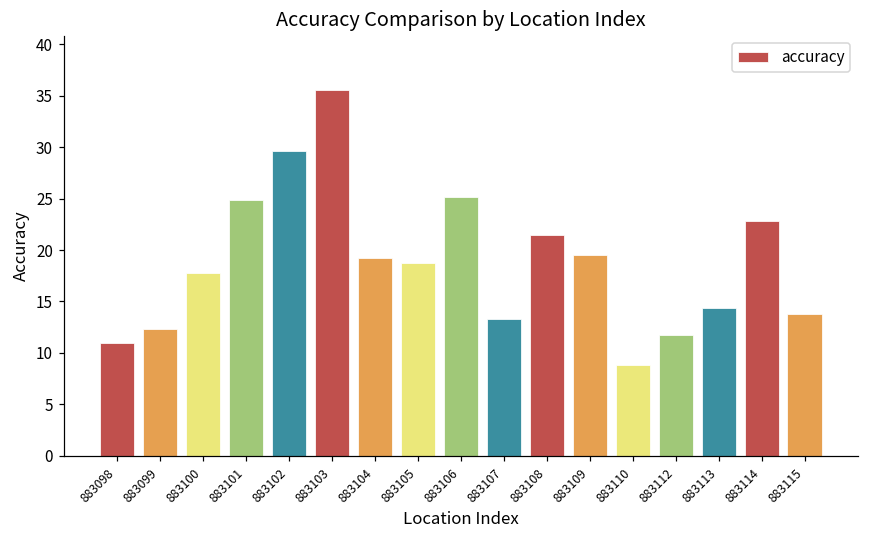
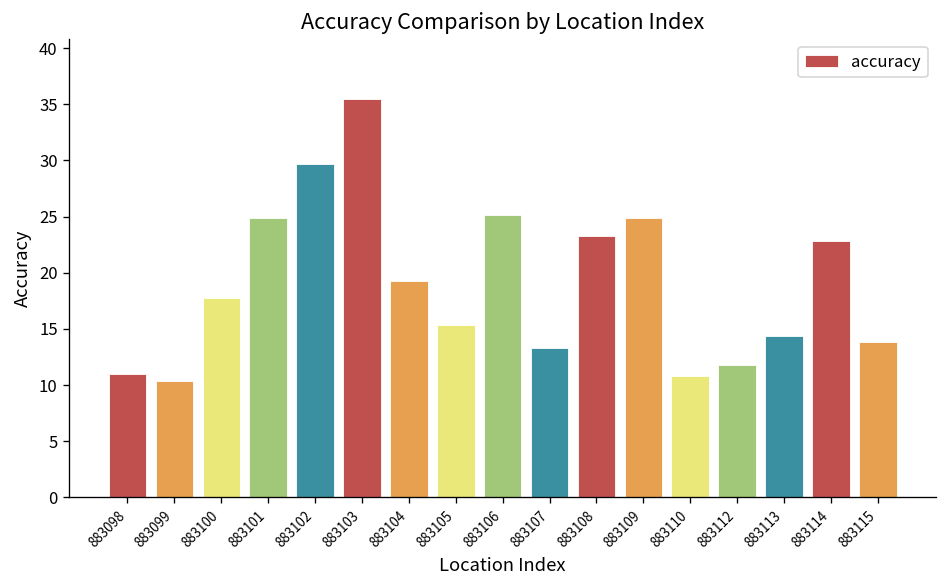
  {
    "883098": 11,
-   "883099": 12,
+   "883099": 10,
    "883100": 18,
    "883101": 25,
    "883102": 30,
    "883103": 36,
    "883104": 19,
-   "883105": 19,
+   "883105": 15,
    "883106": 25,
    "883107": 13,
-   "883108": 21,
-   "883109": 19,
-   "883110": 9,
+   "883108": 23,
+   "883109": 25,
+   "883110": 11,
    "883112": 12,
    "883113": 14,
    "883114": 23,
    "883115": 14
  }
